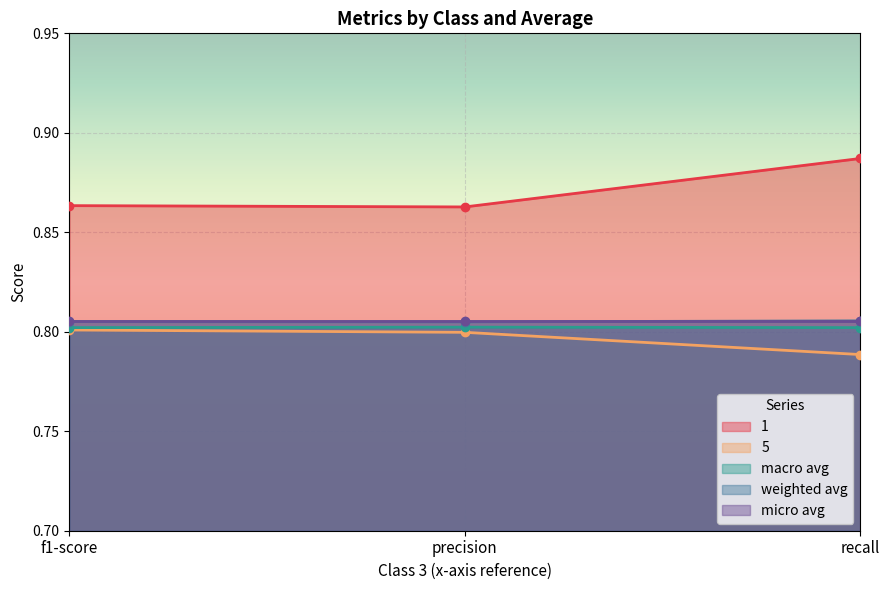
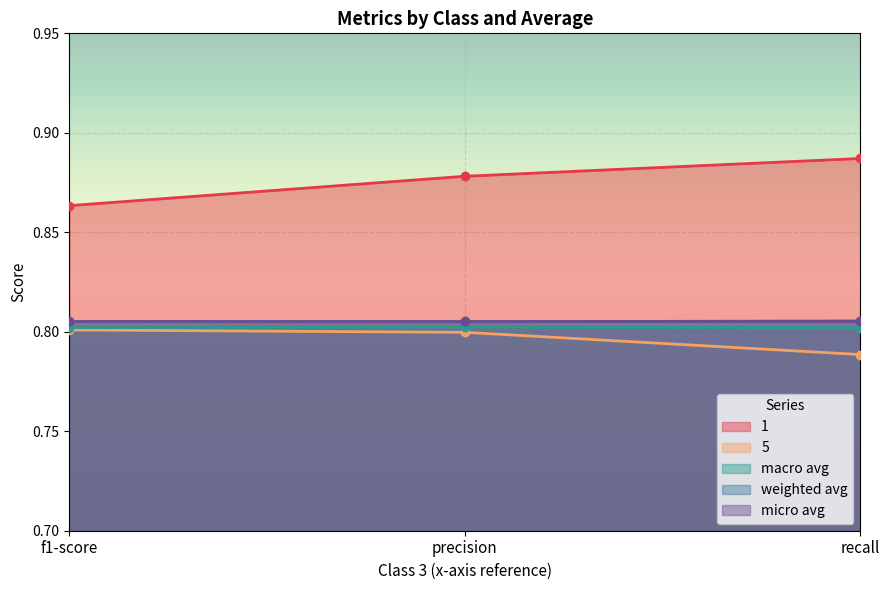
  {
    "1": {
      "f1-score": 0.863,
-     "precision": 0.863,
+     "precision": 0.878,
      "recall": 0.887
    },
    "5": {
      "precision": 0.800,
      "recall": 0.789
    }
  }
